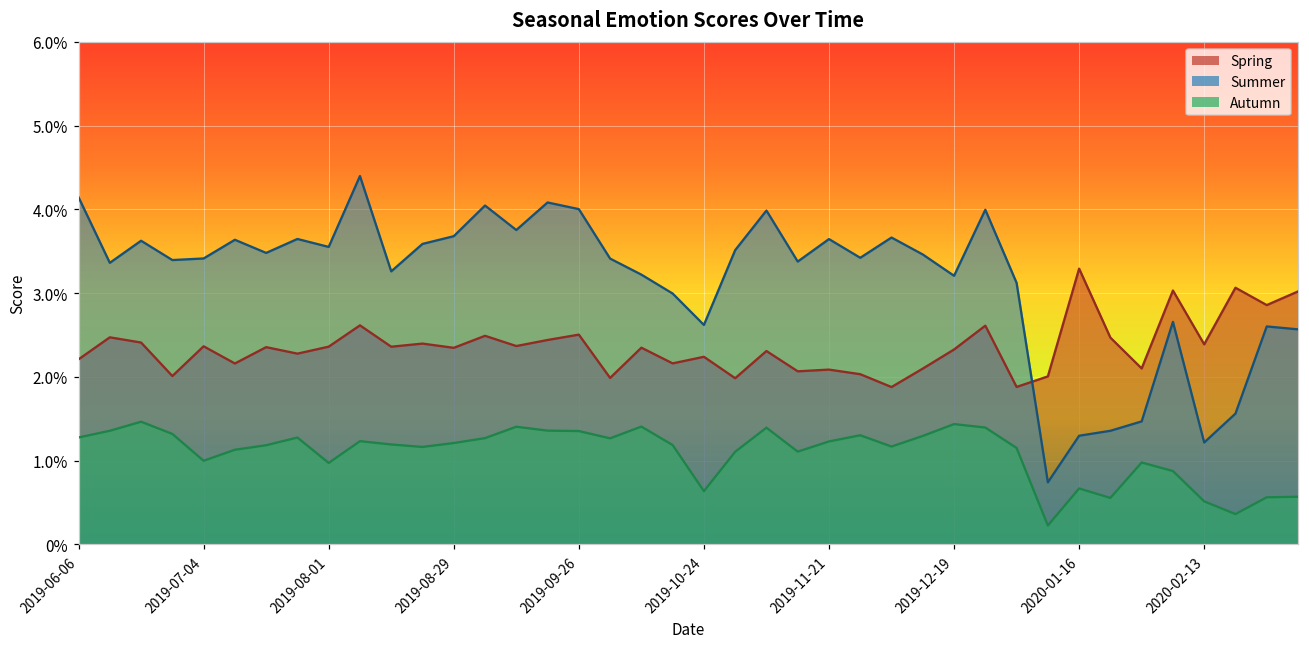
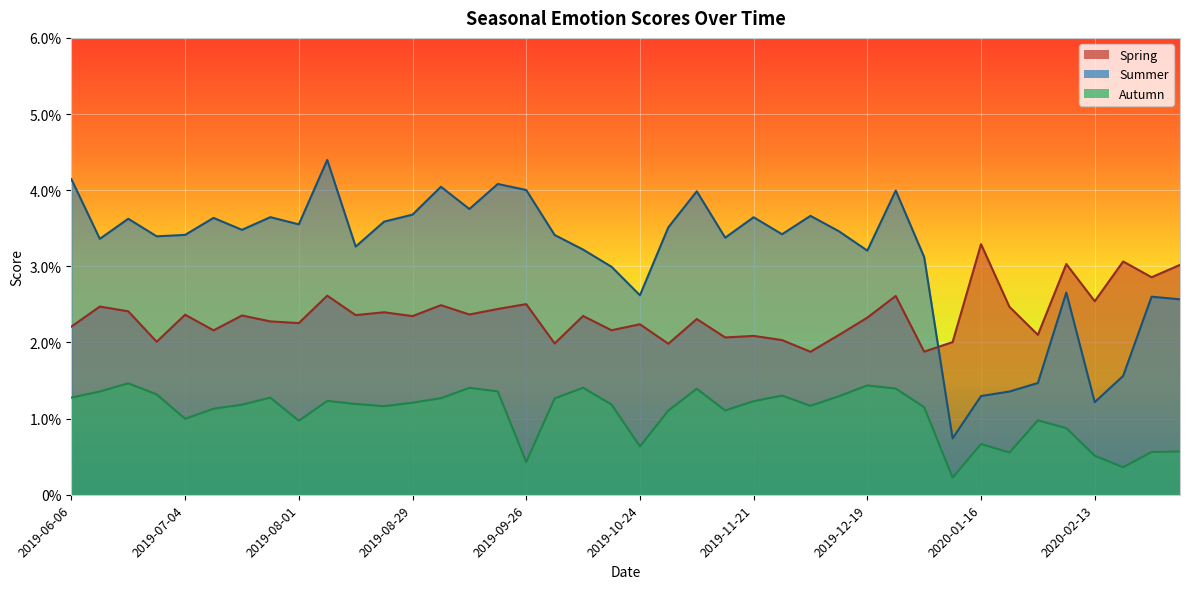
  {
    "Spring": {
      "2019-06-06": "2.2%",
      "2019-07-04": "2.4%",
-     "2019-08-01": "2.4%",
+     "2019-08-01": "2.3%",
      "2019-08-29": "2.3%",
      "2019-09-26": "2.5%",
      "2019-10-24": "2.2%",
      "2019-11-21": "2.1%",
      "2019-12-19": "2.3%",
      "2020-01-16": "3.3%",
-     "2020-02-13": "2.4%"
+     "2020-02-13": "2.5%"
    },
    "Summer": {
      "2019-06-06": "4.1%",
      "2019-07-04": "3.4%",
      "2019-08-01": "3.6%",
      "2019-08-29": "3.7%",
      "2019-09-26": "4.0%",
      "2019-10-24": "2.6%",
      "2019-11-21": "3.6%",
      "2019-12-19": "3.2%",
      "2020-01-16": "1.3%",
      "2020-02-13": "1.2%"
    },
    "Autumn": {
      "2019-06-06": "1.3%",
      "2019-07-04": "1.0%",
      "2019-08-01": "1.0%",
      "2019-08-29": "1.2%",
-     "2019-09-26": "1.4%",
+     "2019-09-26": "0.4%",
      "2019-10-24": "0.6%",
      "2019-11-21": "1.2%",
      "2019-12-19": "1.4%",
      "2020-01-16": "0.7%",
      "2020-02-13": "0.5%"
    }
  }
